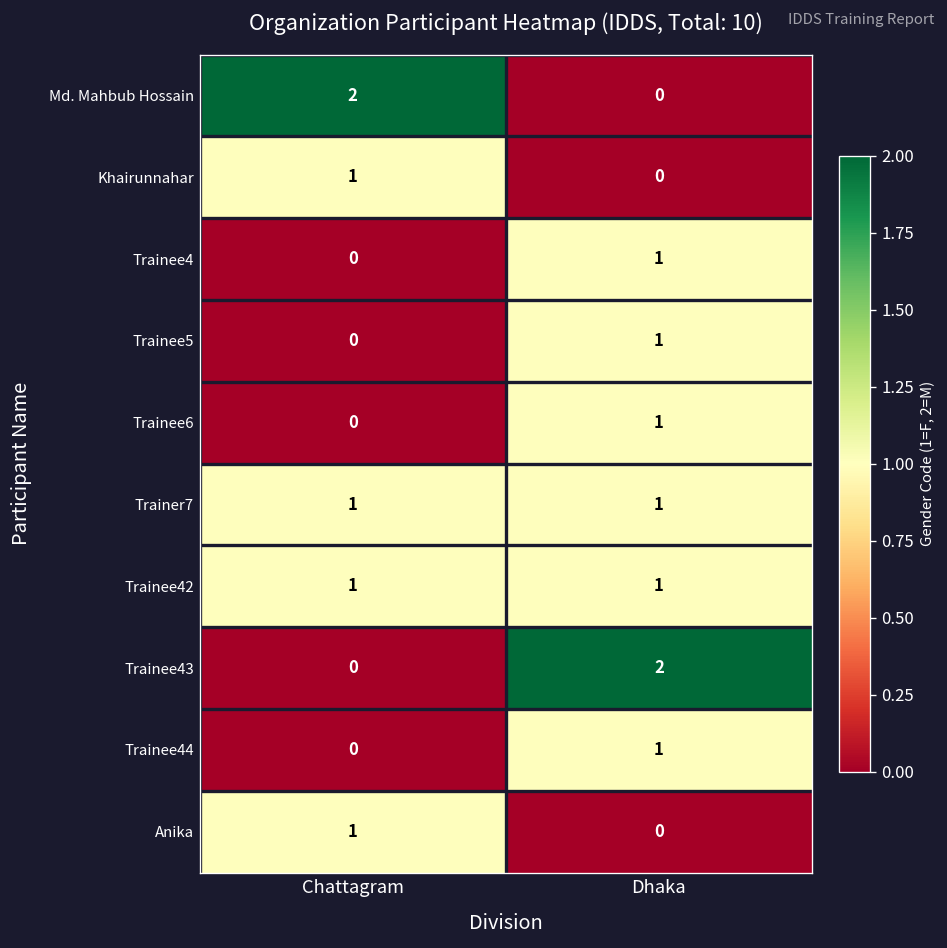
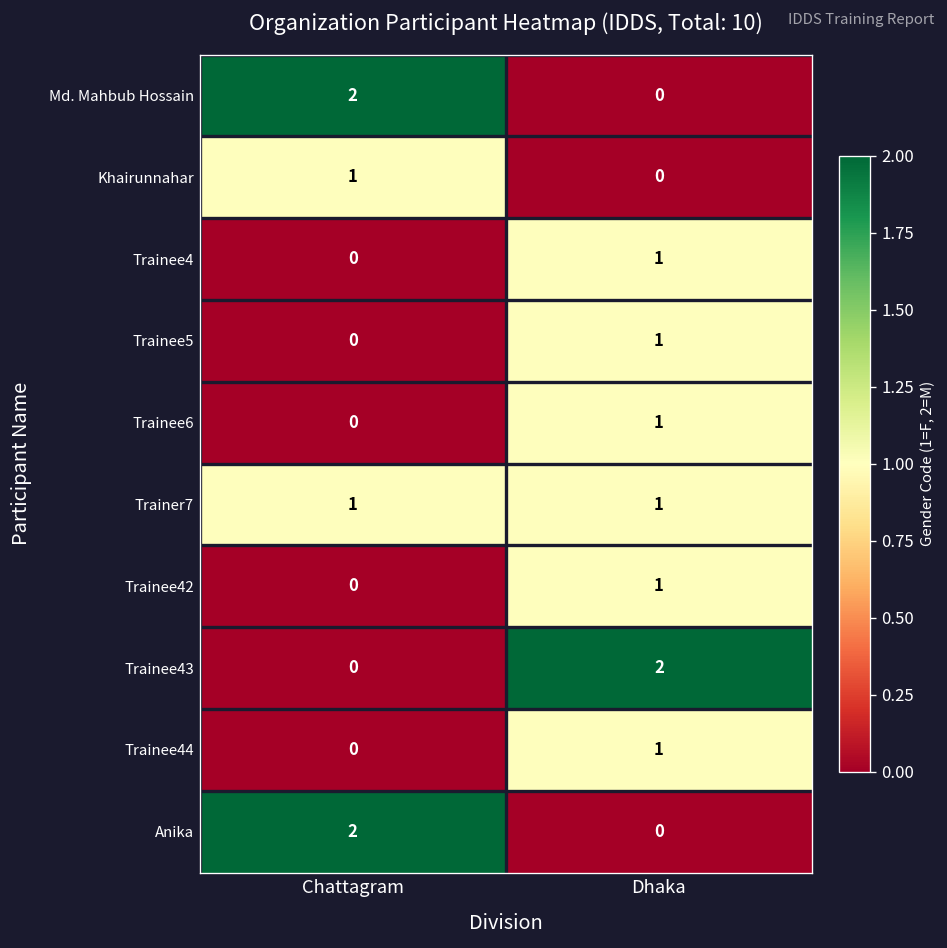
  {
    "Md. Mahbub Hossain": {
      "Chattagram": 2,
      "Dhaka": 0
    },
    "Khairunnahar": {
      "Chattagram": 1,
      "Dhaka": 0
    },
    "Trainee4": {
      "Chattagram": 0,
      "Dhaka": 1
    },
    "Trainee5": {
      "Chattagram": 0,
      "Dhaka": 1
    },
    "Trainee6": {
      "Chattagram": 0,
      "Dhaka": 1
    },
    "Trainer7": {
      "Chattagram": 1,
      "Dhaka": 1
    },
    "Trainee42": {
-     "Chattagram": 1,
+     "Chattagram": 0,
      "Dhaka": 1
    },
    "Trainee43": {
      "Chattagram": 0,
      "Dhaka": 2
    },
    "Trainee44": {
      "Chattagram": 0,
      "Dhaka": 1
    },
    "Anika": {
-     "Chattagram": 1,
+     "Chattagram": 2,
      "Dhaka": 0
    }
  }
